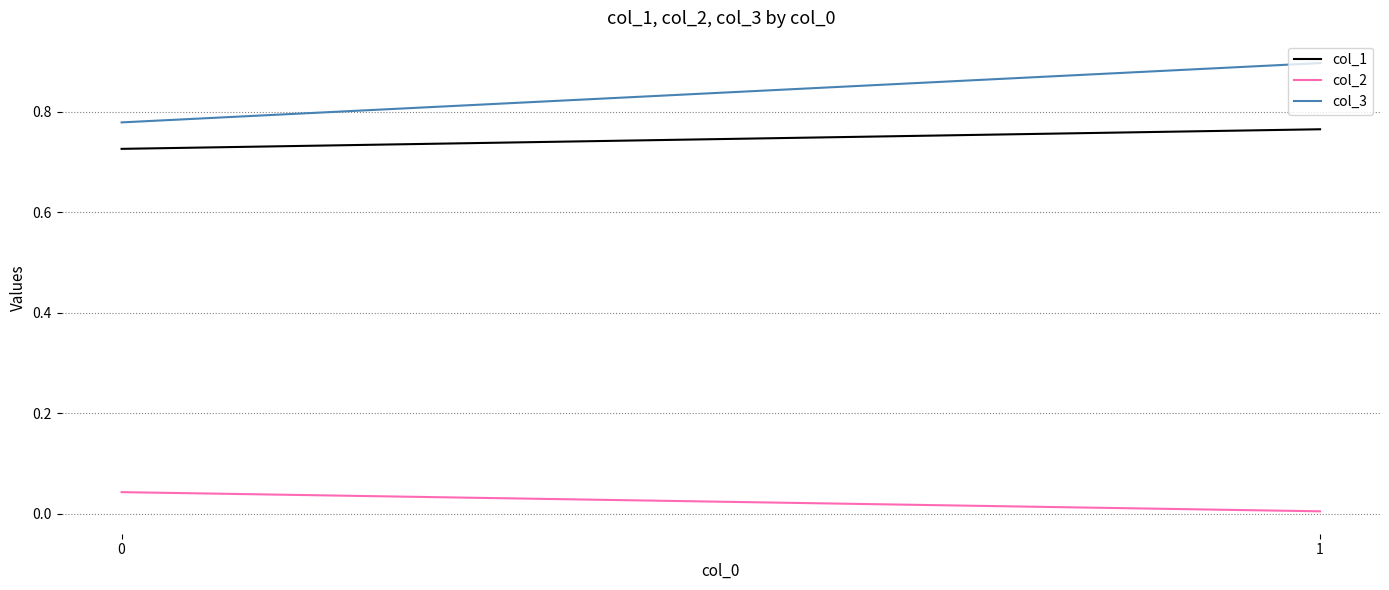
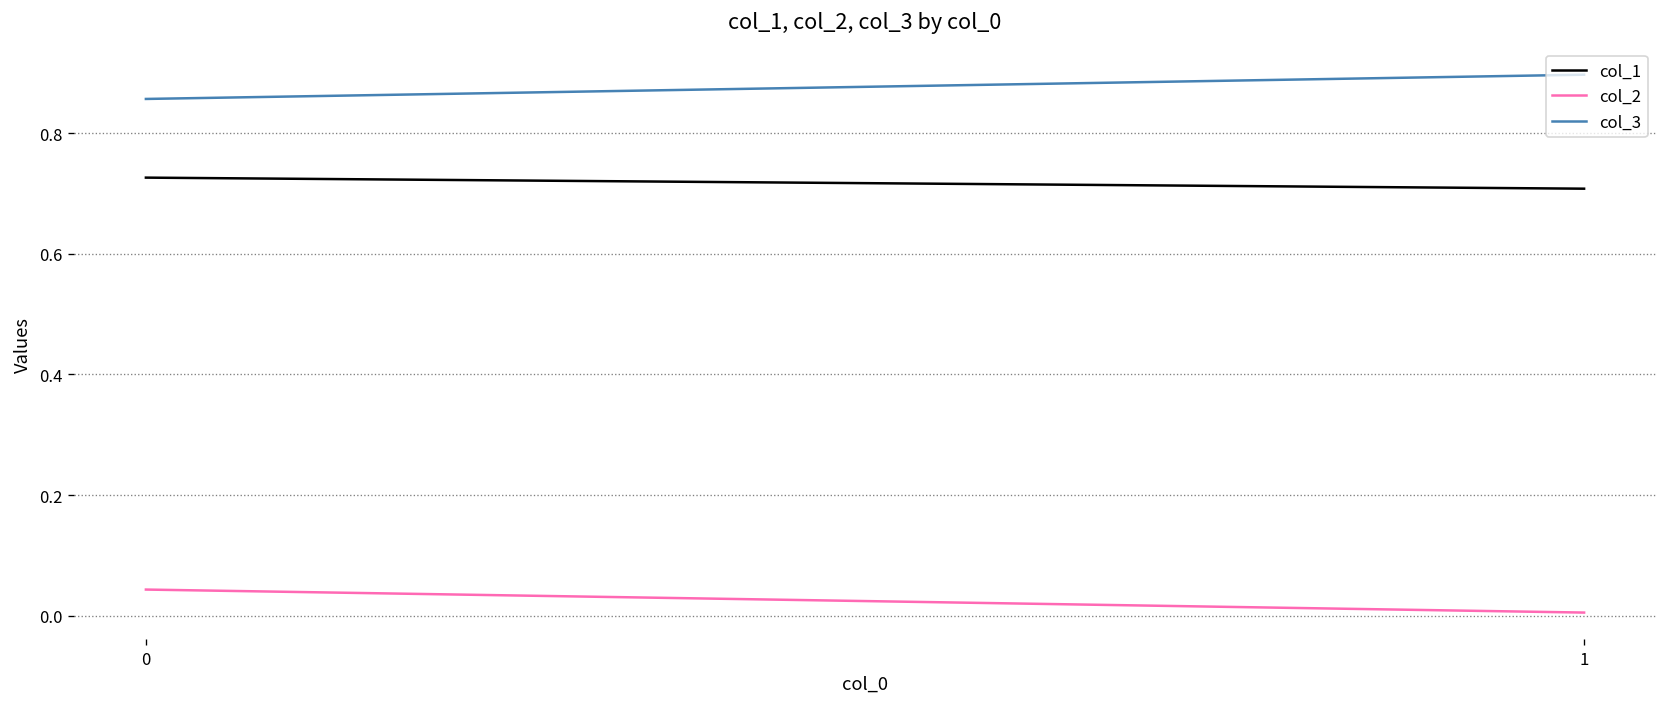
  {
    "col_1": {
      "0": 0.73,
-     "1": 0.77
+     "1": 0.71
    },
    "col_2": {
      "0": 0.04,
      "1": 0.01
    },
    "col_3": {
-     "0": 0.78
+     "0": 0.86
    }
  }
